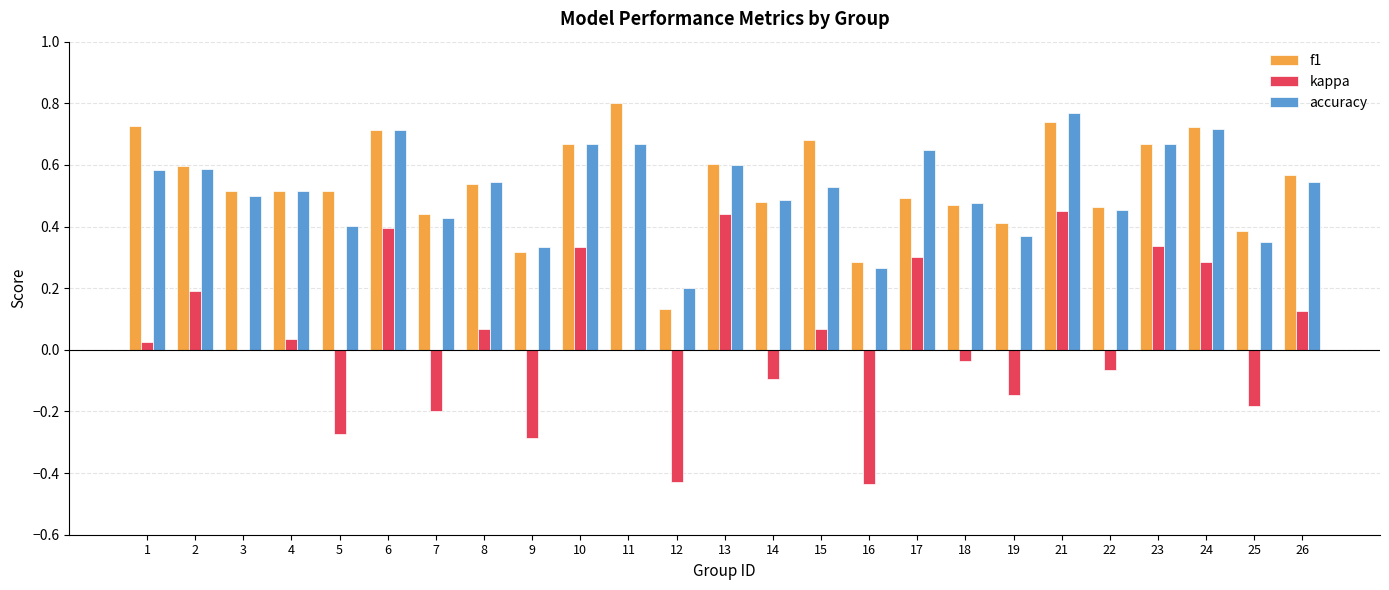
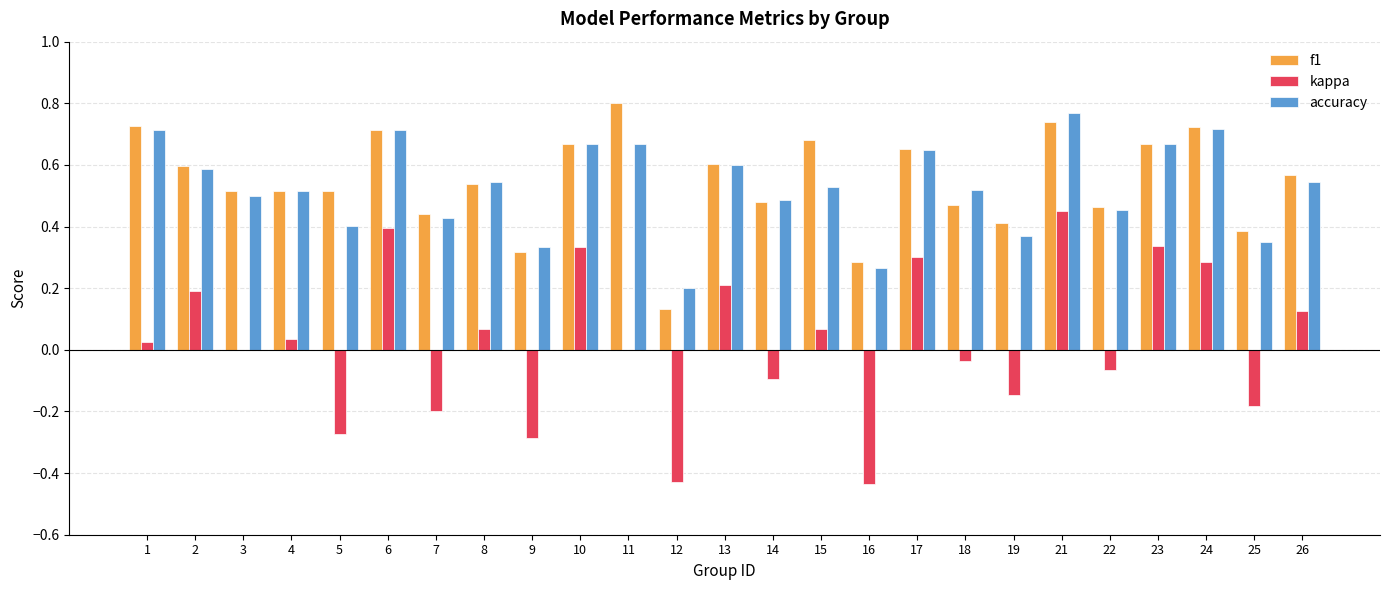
  {
    "f1": {
      "1": 0.73,
      "2": 0.60,
      "3": 0.51,
      "4": 0.51,
      "5": 0.51,
      "6": 0.71,
      "7": 0.44,
      "8": 0.54,
      "9": 0.32,
      "10": 0.67,
      "11": 0.80,
      "12": 0.13,
      "13": 0.60,
      "14": 0.48,
      "15": 0.68,
      "16": 0.29,
-     "17": 0.49,
+     "17": 0.65,
      "18": 0.47,
      "19": 0.41,
      "21": 0.74,
      "22": 0.46,
      "23": 0.67,
      "24": 0.72,
      "25": 0.38,
      "26": 0.57
    },
    "kappa": {
      "1": 0.02,
      "2": 0.19,
      "3": 0.00,
      "4": 0.04,
      "5": -0.27,
      "6": 0.39,
      "7": -0.20,
      "8": 0.07,
      "9": -0.29,
      "10": 0.33,
      "11": 0.00,
      "12": -0.43,
-     "13": 0.44,
+     "13": 0.21,
      "14": -0.09,
      "15": 0.07,
      "16": -0.43,
      "17": 0.30,
      "18": -0.04,
      "19": -0.15,
      "21": 0.45,
      "22": -0.06,
      "23": 0.34,
      "24": 0.28,
      "25": -0.18,
      "26": 0.13
    },
    "accuracy": {
-     "1": 0.58,
+     "1": 0.71,
      "2": 0.59,
      "3": 0.50,
      "4": 0.51,
      "5": 0.40,
      "6": 0.71,
      "7": 0.43,
      "8": 0.55,
      "9": 0.33,
      "10": 0.67,
      "11": 0.67,
      "12": 0.20,
      "13": 0.60,
      "14": 0.48,
      "15": 0.53,
      "16": 0.27,
      "17": 0.65,
-     "18": 0.48,
+     "18": 0.52,
      "19": 0.37,
      "21": 0.77,
      "22": 0.45,
      "23": 0.67,
      "24": 0.72,
      "25": 0.35,
      "26": 0.55
    }
  }
